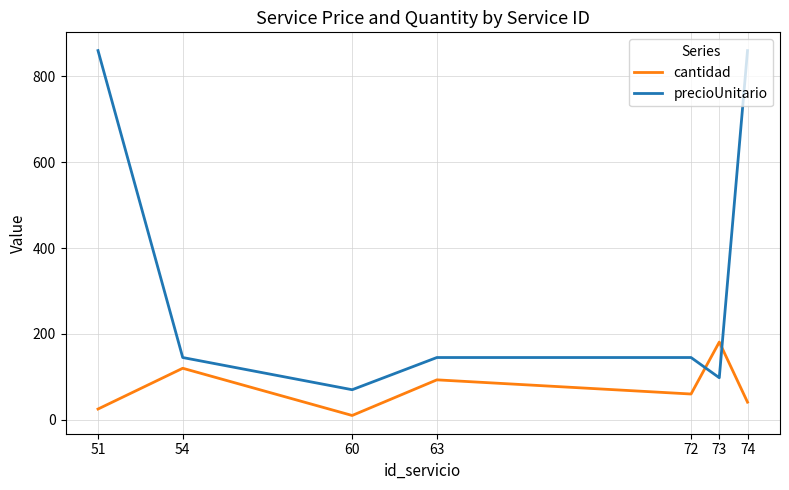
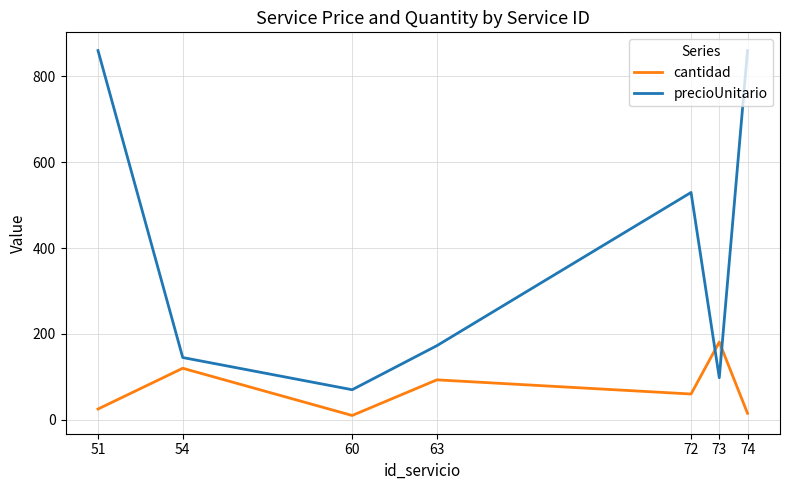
  {
    "cantidad": {
      "51": 30,
      "54": 120,
      "60": 10,
      "63": 90,
      "72": 60,
      "73": 180,
-     "74": 40
+     "74": 20
    },
    "precioUnitario": {
      "51": 860,
      "54": 150,
      "60": 70,
-     "63": 150,
-     "72": 150,
+     "63": 170,
+     "72": 530,
      "73": 100
    }
  }
